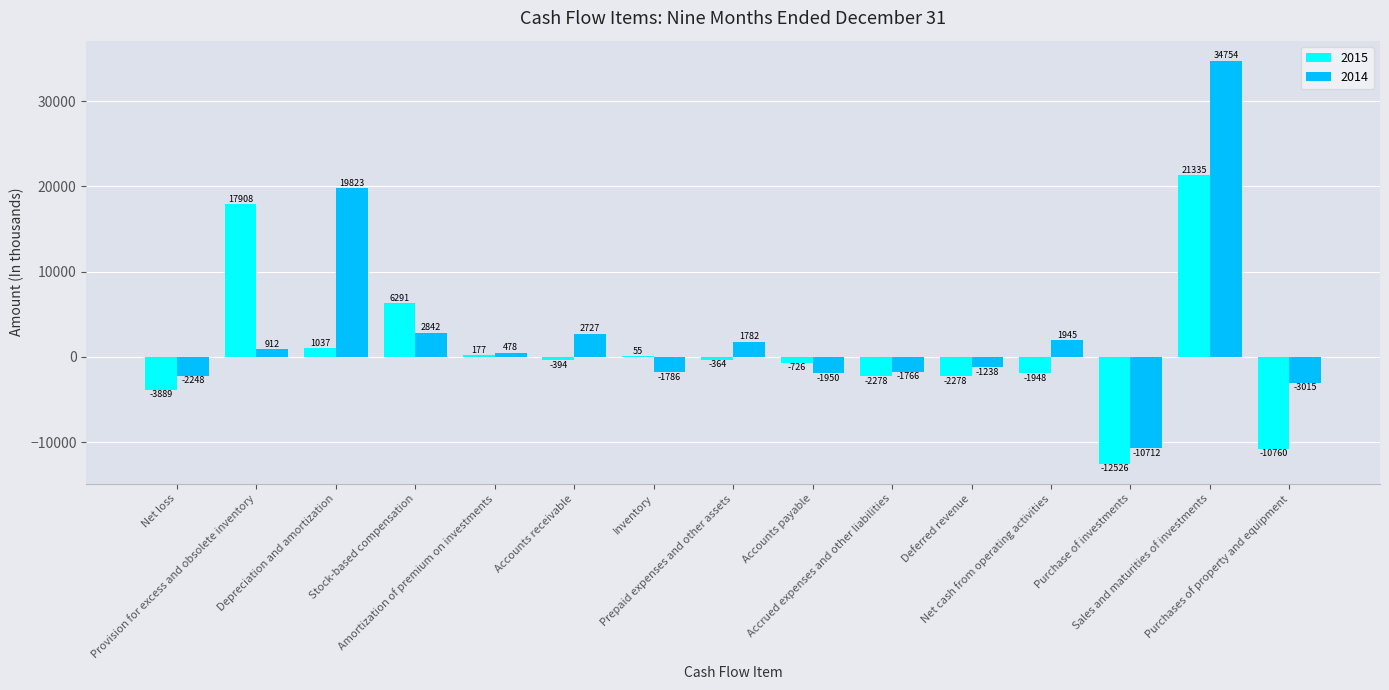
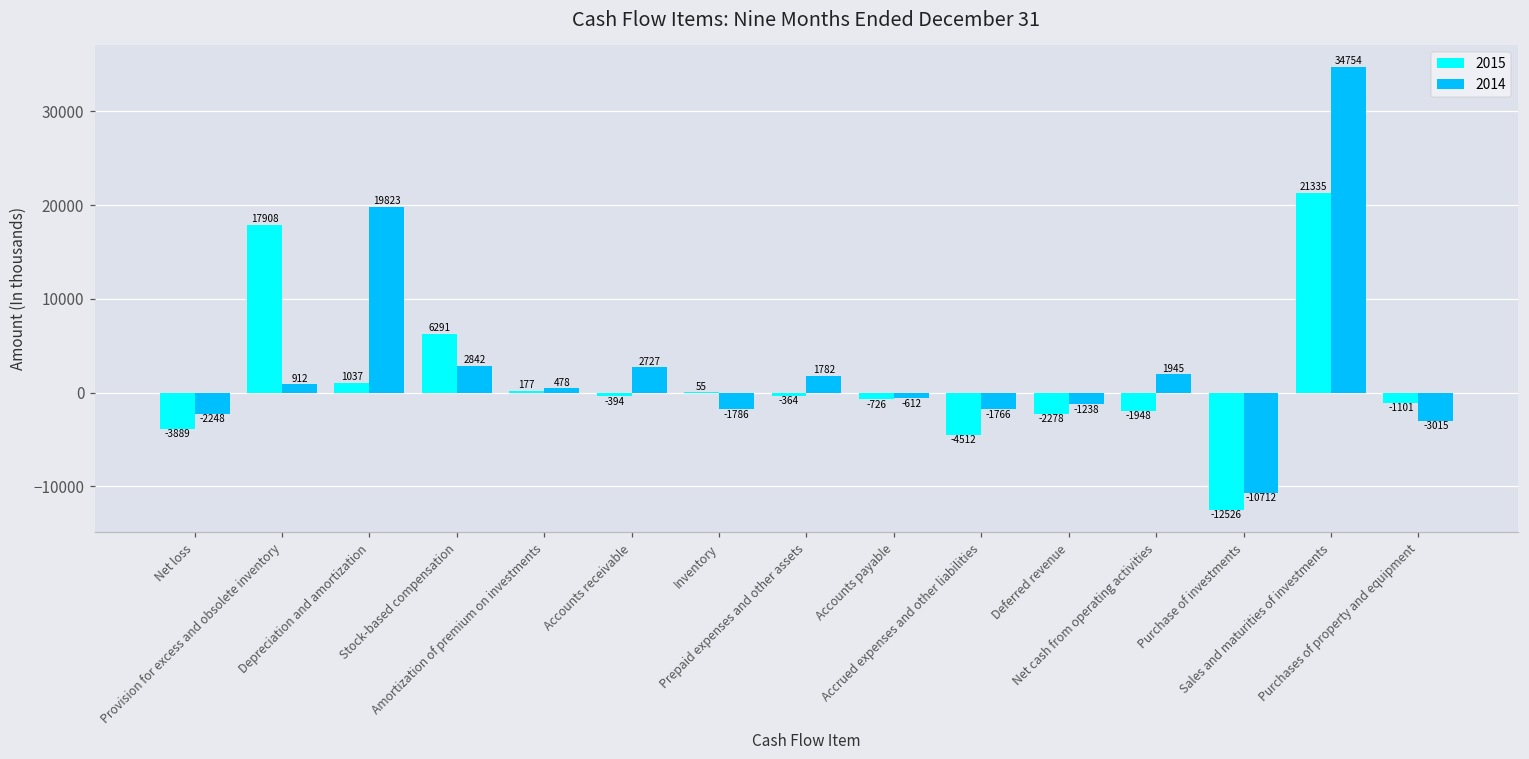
  {
    "2015": {
      "Net loss": -3889,
      "Provision for excess and obsolete inventory": 17908,
      "Depreciation and amortization": 1037,
      "Stock-based compensation": 6291,
      "Amortization of premium on investments": 177,
      "Accounts receivable": -394,
      "Inventory": 55,
      "Prepaid expenses and other assets": -364,
      "Accounts payable": -726,
-     "Accrued expenses and other liabilities": -2278,
+     "Accrued expenses and other liabilities": -4512,
      "Deferred revenue": -2278,
      "Net cash from operating activities": -1948,
      "Purchase of investments": -12526,
      "Sales and maturities of investments": 21335,
-     "Purchases of property and equipment": -10760
+     "Purchases of property and equipment": -1101
    },
    "2014": {
      "Net loss": -2248,
      "Provision for excess and obsolete inventory": 912,
      "Depreciation and amortization": 19823,
      "Stock-based compensation": 2842,
      "Amortization of premium on investments": 478,
      "Accounts receivable": 2727,
      "Inventory": -1786,
      "Prepaid expenses and other assets": 1782,
-     "Accounts payable": -1950,
+     "Accounts payable": -612,
      "Accrued expenses and other liabilities": -1766,
      "Deferred revenue": -1238,
      "Net cash from operating activities": 1945,
      "Purchase of investments": -10712,
      "Sales and maturities of investments": 34754,
      "Purchases of property and equipment": -3015
    }
  }
